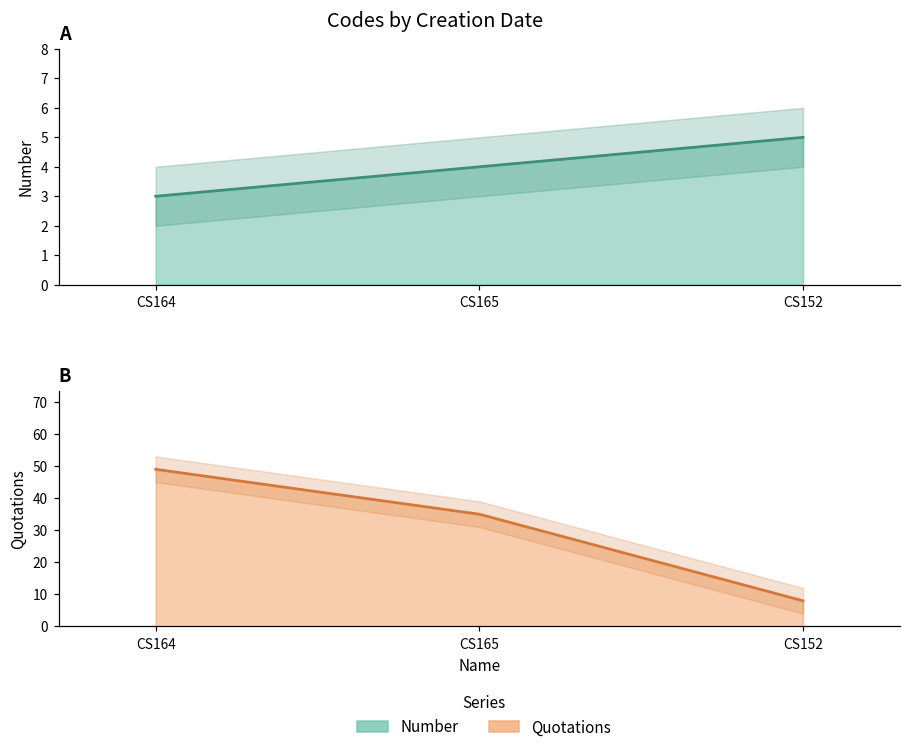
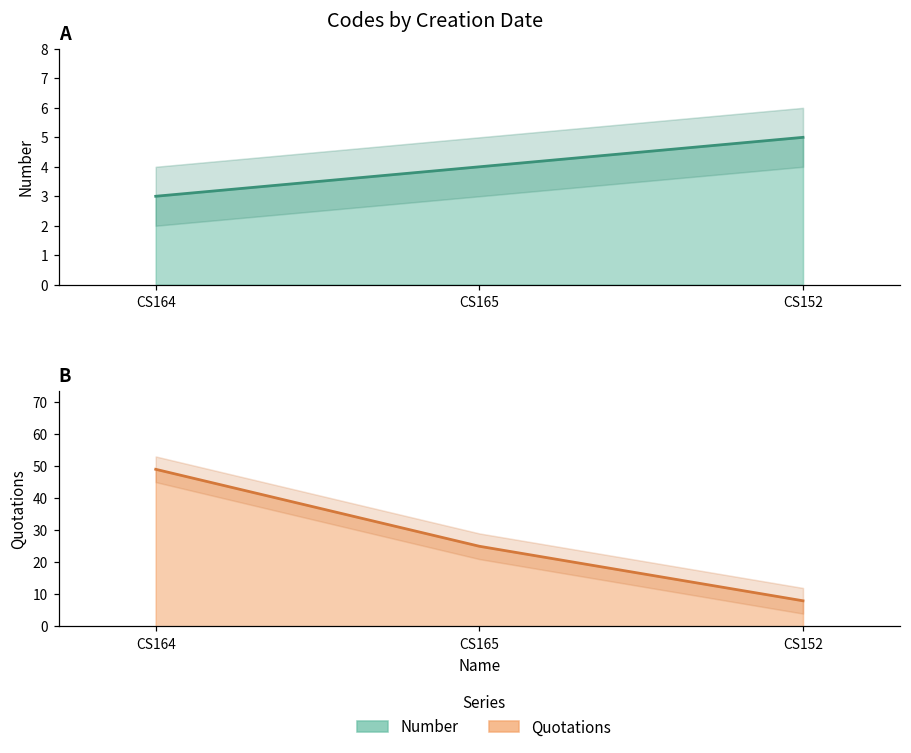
  {
    "B": {
      "Quotations": {
        "CS164": 49,
-       "CS165": 35,
+       "CS165": 25,
        "CS152": 8
      }
    }
  }
